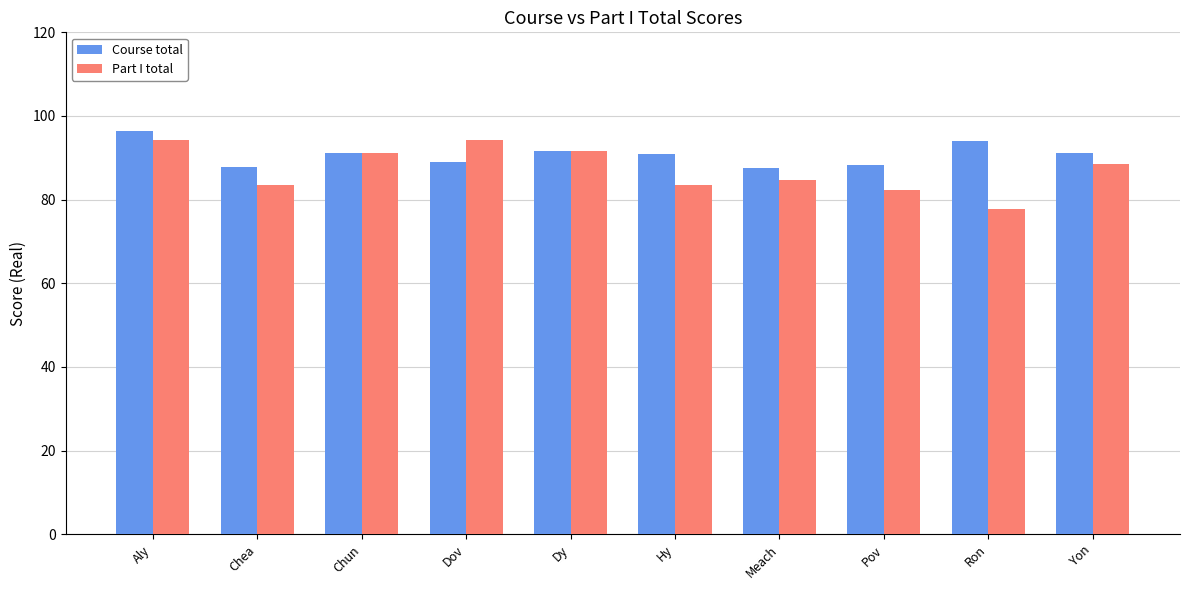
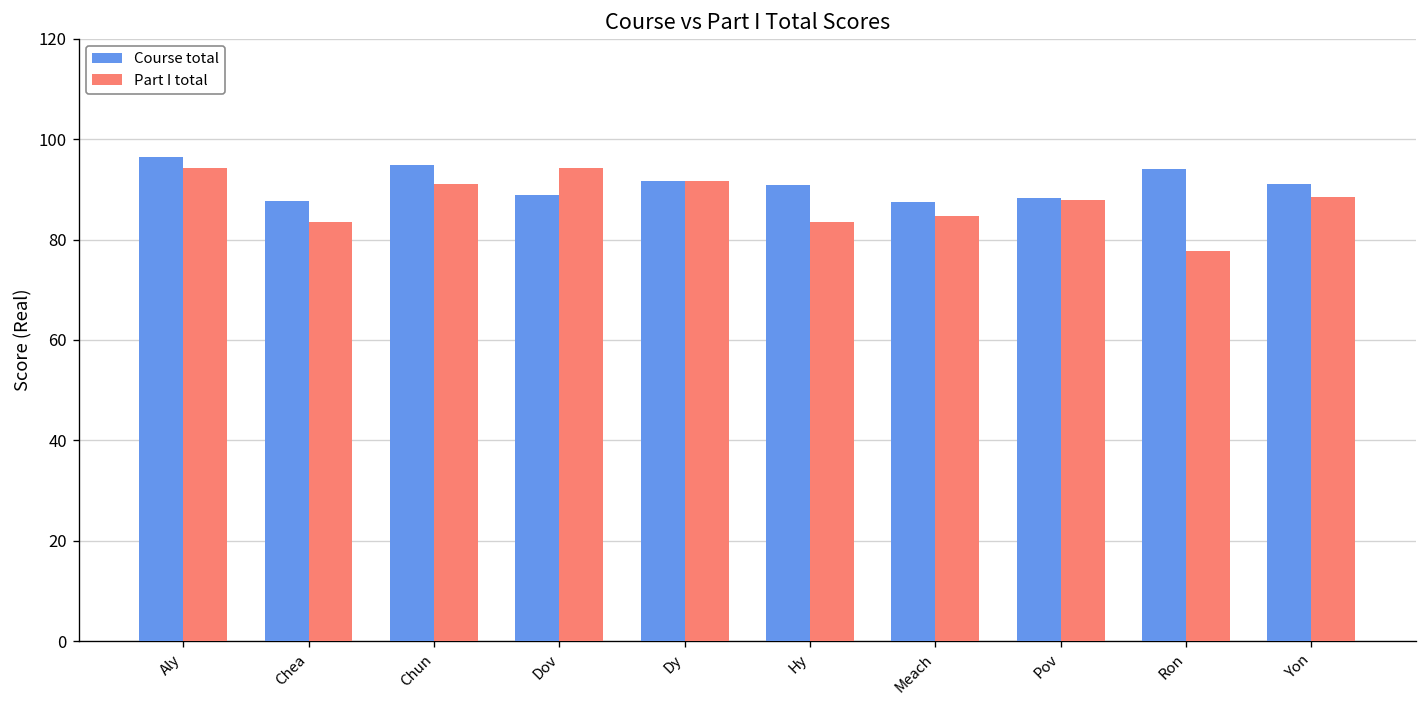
  {
    "Course total": {
      "Aly": 96,
      "Chea": 88,
-     "Chun": 91,
+     "Chun": 95,
      "Dov": 89,
      "Dy": 92,
      "Hy": 91,
      "Meach": 88,
      "Pov": 88,
      "Ron": 94,
      "Yon": 91
    },
    "Part I total": {
      "Aly": 94,
      "Chea": 84,
      "Chun": 91,
      "Dov": 94,
      "Dy": 92,
      "Hy": 83,
      "Meach": 85,
-     "Pov": 82,
+     "Pov": 88,
      "Ron": 78,
      "Yon": 89
    }
  }
